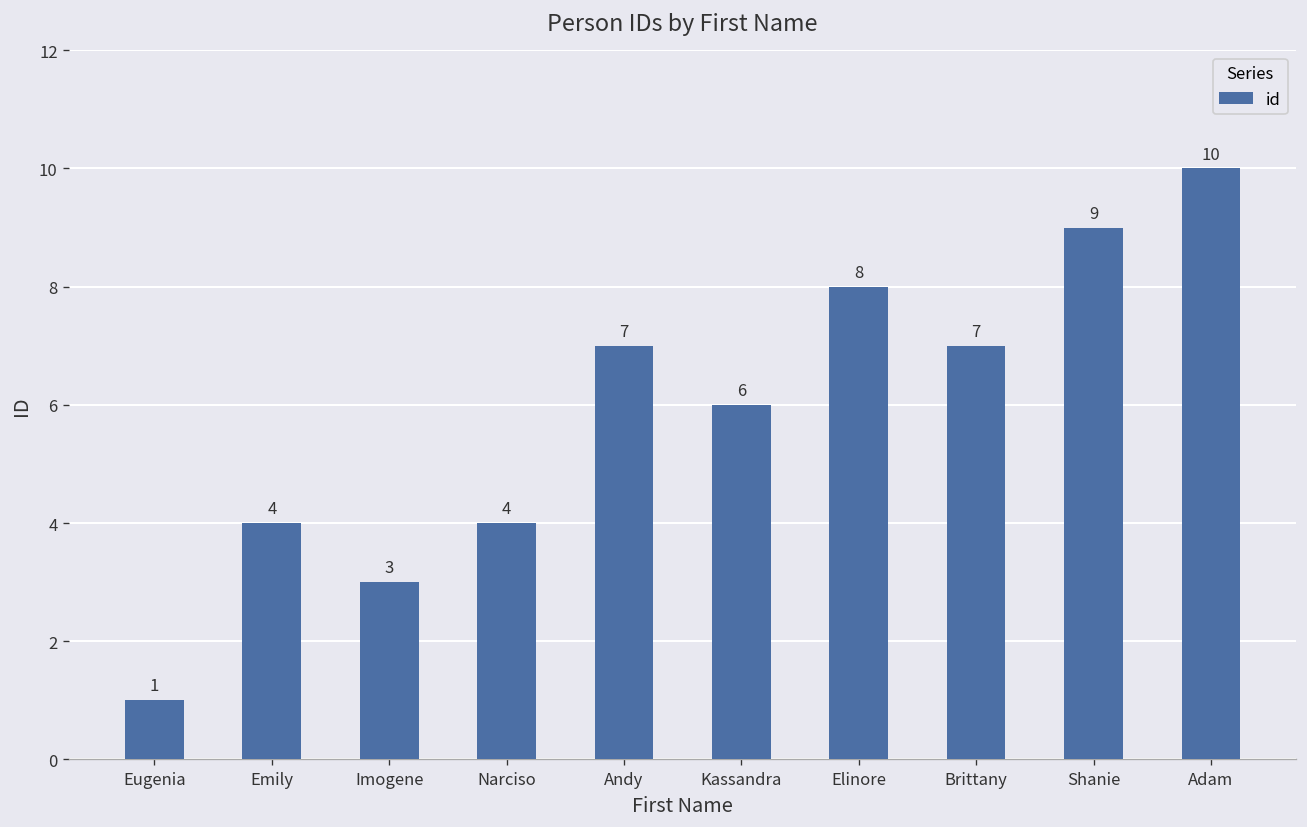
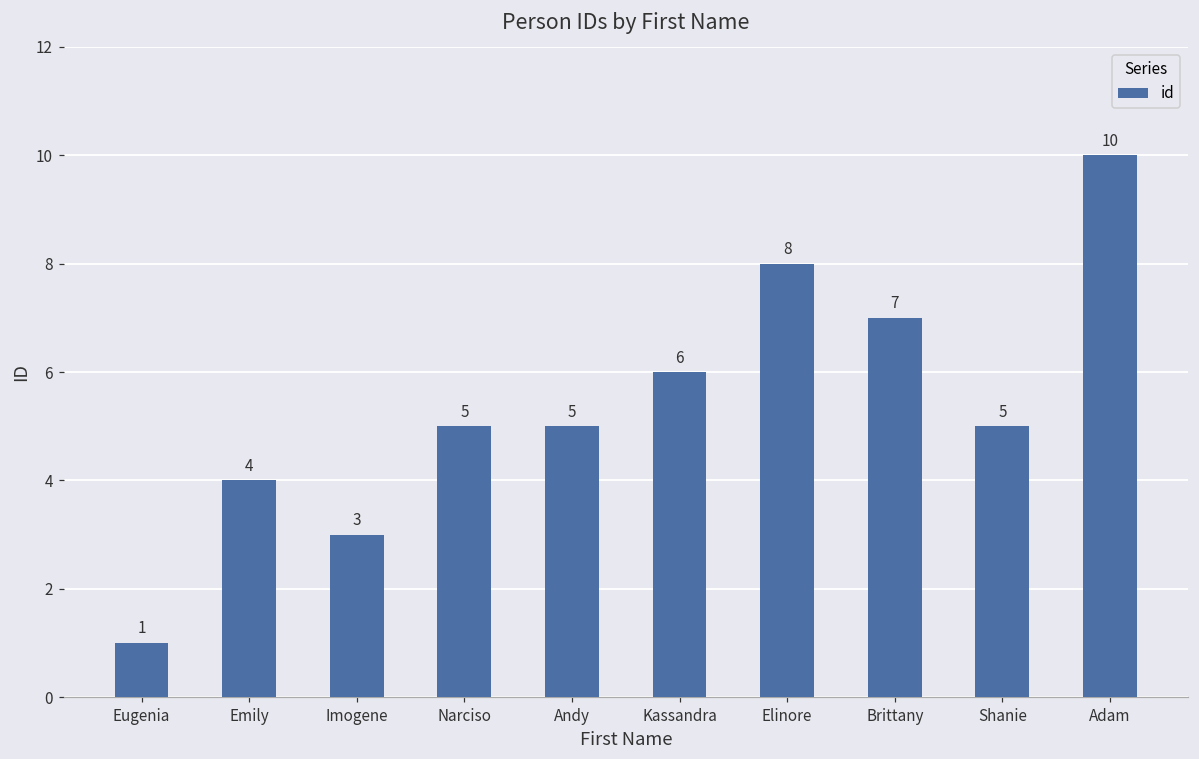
  {
    "Eugenia": 1,
    "Emily": 4,
    "Imogene": 3,
-   "Narciso": 4,
-   "Andy": 7,
+   "Narciso": 5,
+   "Andy": 5,
    "Kassandra": 6,
    "Elinore": 8,
    "Brittany": 7,
-   "Shanie": 9,
+   "Shanie": 5,
    "Adam": 10
  }
